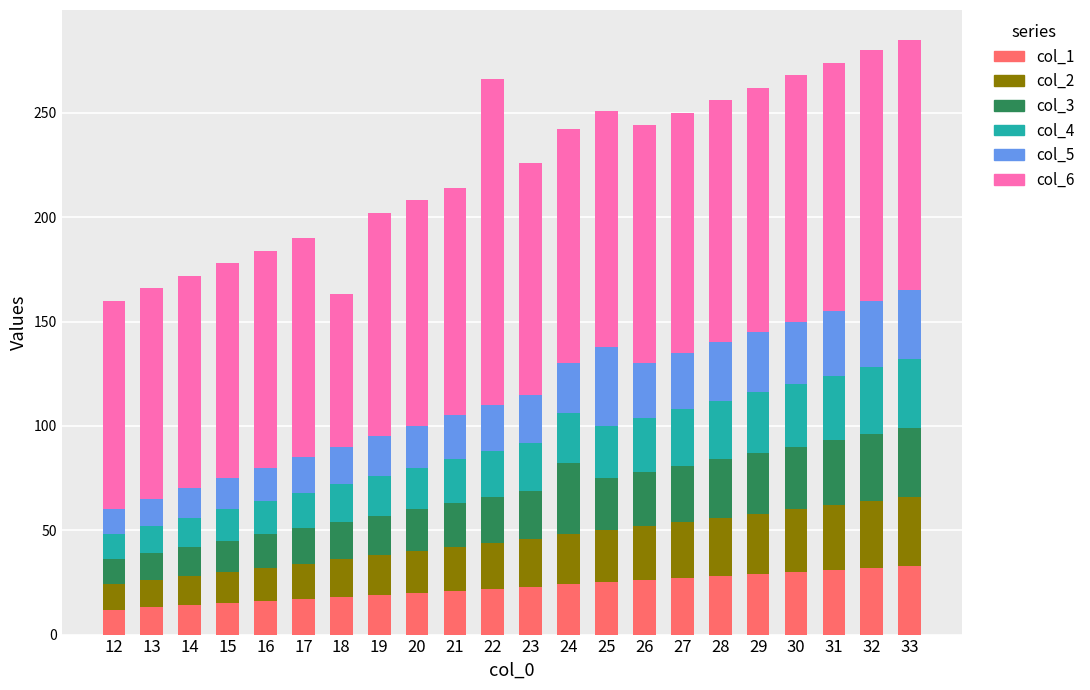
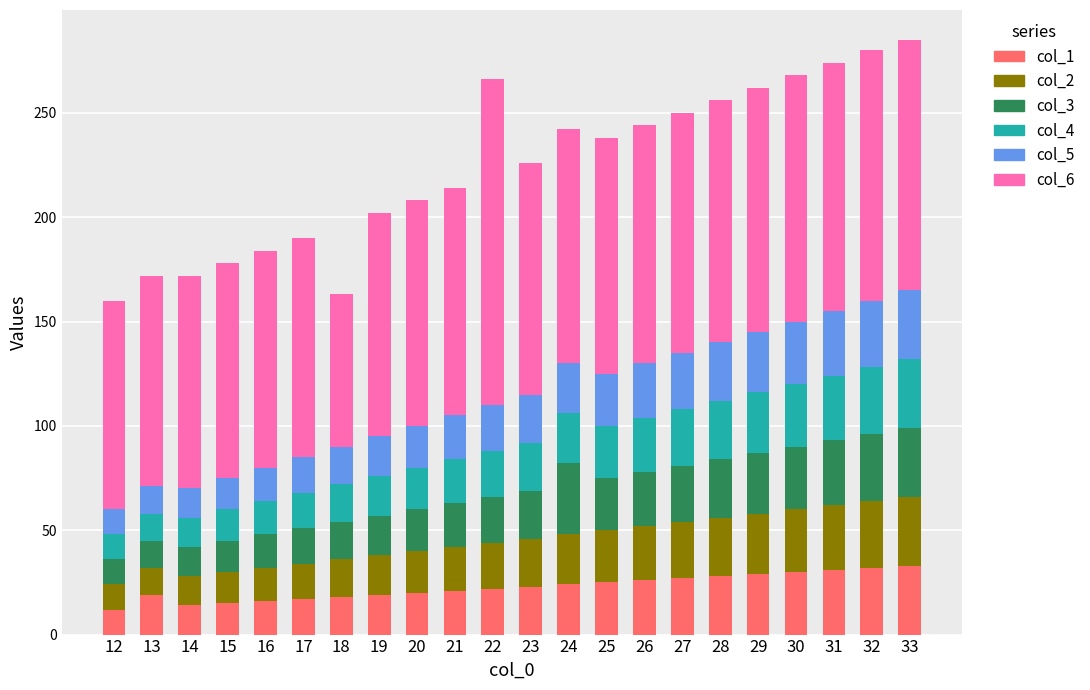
  {
    "col_1": {
      "12": 12,
-     "13": 13,
+     "13": 19,
      "14": 14,
      "15": 15,
      "16": 16,
      "17": 17,
      "18": 18,
      "19": 19,
      "20": 20,
      "21": 21,
      "22": 22,
      "23": 23,
      "24": 24,
      "25": 25,
      "26": 26,
      "27": 27,
      "28": 28,
      "29": 29,
      "30": 30,
      "31": 31,
      "32": 32,
      "33": 33
    },
    "col_2": {
      "12": 12,
      "13": 13,
      "14": 14,
      "15": 15,
      "16": 16,
      "17": 17,
      "18": 18,
      "19": 19,
      "20": 20,
      "21": 21,
      "22": 22,
      "23": 23,
      "24": 24,
      "25": 25,
      "26": 26,
      "27": 27,
      "28": 28,
      "29": 29,
      "30": 30,
      "31": 31,
      "32": 32,
      "33": 33
    },
    "col_3": {
      "12": 12,
      "13": 13,
      "14": 14,
      "15": 15,
      "16": 16,
      "17": 17,
      "18": 18,
      "19": 19,
      "20": 20,
      "21": 21,
      "22": 22,
      "23": 23,
      "24": 34,
      "25": 25,
      "26": 26,
      "27": 27,
      "28": 28,
      "29": 29,
      "30": 30,
      "31": 31,
      "32": 32,
      "33": 33
    },
    "col_4": {
      "12": 12,
      "13": 13,
      "14": 14,
      "15": 15,
      "16": 16,
      "17": 17,
      "18": 18,
      "19": 19,
      "20": 20,
      "21": 21,
      "22": 22,
      "23": 23,
      "24": 24,
      "25": 25,
      "26": 26,
      "27": 27,
      "28": 28,
      "29": 29,
      "30": 30,
      "31": 31,
      "32": 32,
      "33": 33
    },
    "col_5": {
      "12": 12,
      "13": 13,
      "14": 14,
      "15": 15,
      "16": 16,
      "17": 17,
      "18": 18,
      "19": 19,
      "20": 20,
      "21": 21,
      "22": 22,
      "23": 23,
      "24": 24,
-     "25": 38,
+     "25": 25,
      "26": 26,
      "27": 27,
      "28": 28,
      "29": 29,
      "30": 30,
      "31": 31,
      "32": 32,
      "33": 33
    },
    "col_6": {
      "12": 100,
      "13": 101,
      "14": 102,
      "15": 103,
      "16": 104,
      "17": 105,
      "18": 73,
      "19": 107,
      "20": 108,
      "21": 109,
      "22": 156,
      "23": 111,
      "24": 112,
      "25": 113,
      "26": 114,
      "27": 115,
      "28": 116,
      "29": 117,
      "30": 118,
      "31": 119,
      "32": 120,
      "33": 120
    }
  }
